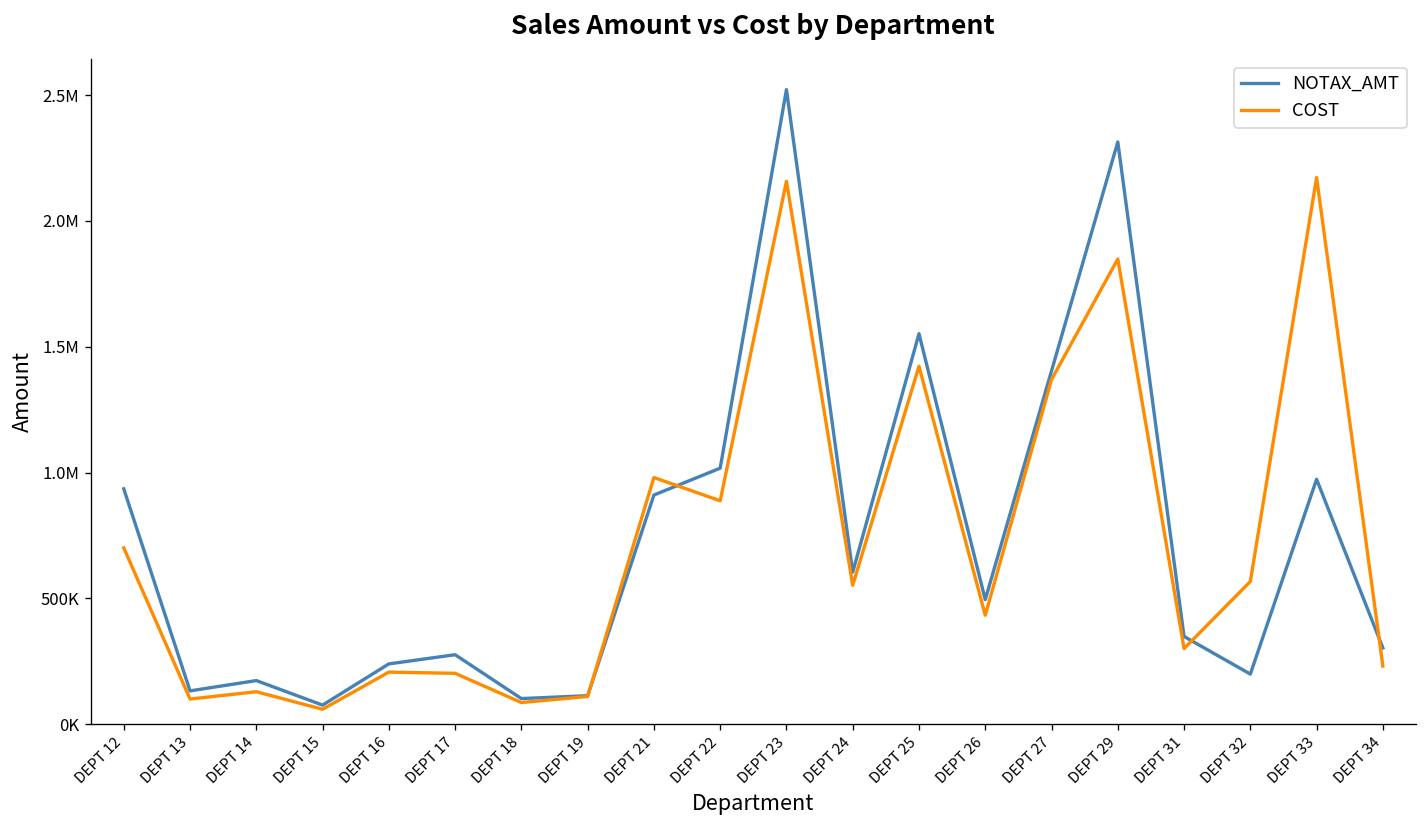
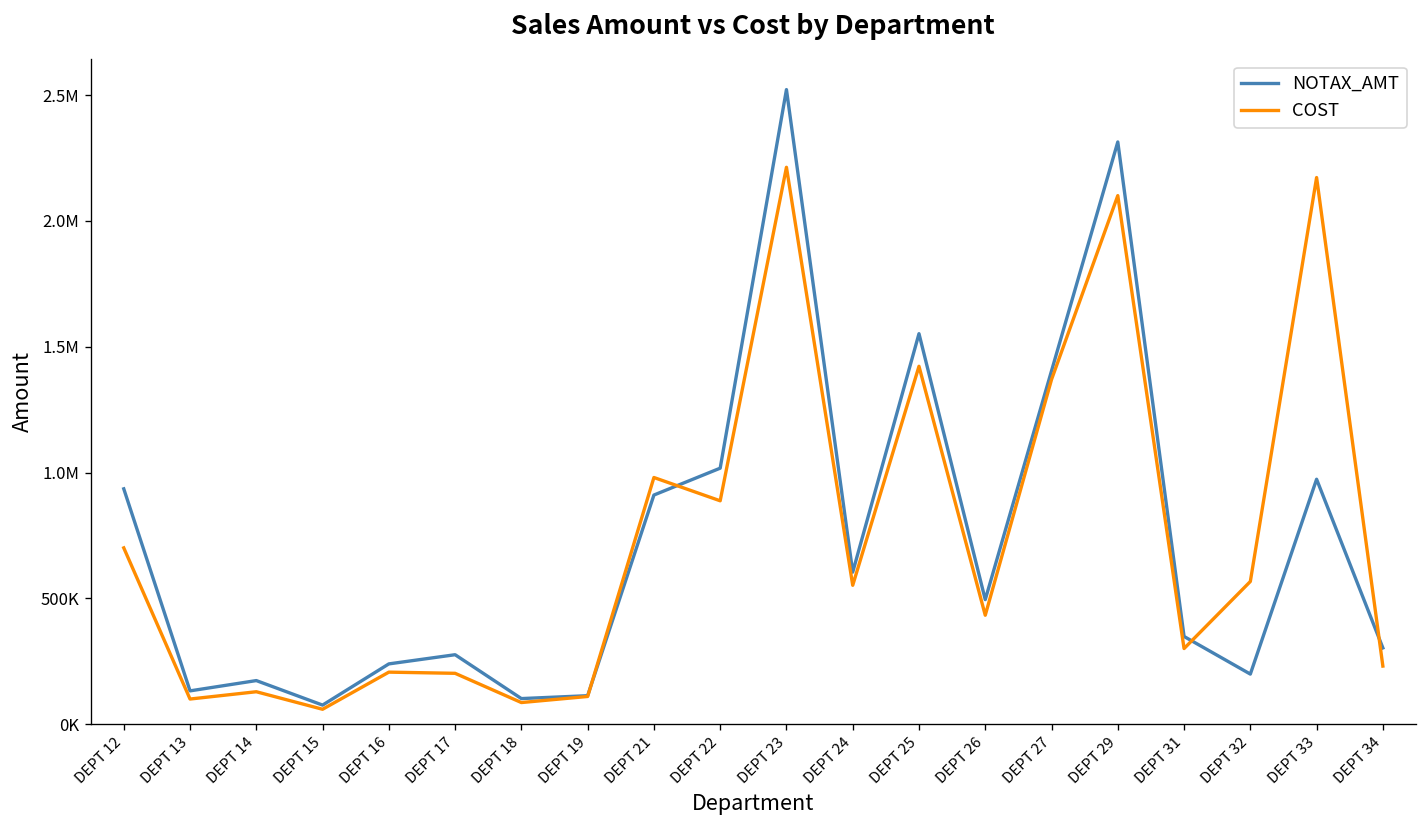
  {
    "NOTAX_AMT": {
      "DEPT 12": 940000,
      "DEPT 13": 130000,
      "DEPT 14": 170000,
      "DEPT 15": 80000,
      "DEPT 16": 240000,
      "DEPT 17": 280000,
      "DEPT 18": 100000,
      "DEPT 21": 910000,
      "DEPT 22": 1020000,
      "DEPT 23": 2520000,
      "DEPT 24": 600000,
      "DEPT 25": 1550000,
      "DEPT 26": 500000,
      "DEPT 27": 1400000,
      "DEPT 29": 2310000,
      "DEPT 31": 350000,
      "DEPT 32": 200000,
      "DEPT 33": 970000,
      "DEPT 34": 300000
    },
    "COST": {
      "DEPT 12": 700000,
      "DEPT 13": 100000,
      "DEPT 14": 130000,
      "DEPT 15": 60000,
      "DEPT 16": 210000,
      "DEPT 17": 200000,
      "DEPT 18": 90000,
      "DEPT 21": 980000,
      "DEPT 22": 890000,
-     "DEPT 23": 2160000,
+     "DEPT 23": 2210000,
      "DEPT 24": 550000,
      "DEPT 25": 1420000,
      "DEPT 26": 430000,
      "DEPT 27": 1370000,
-     "DEPT 29": 1850000,
+     "DEPT 29": 2100000,
      "DEPT 31": 300000,
      "DEPT 32": 570000,
      "DEPT 33": 2170000,
      "DEPT 34": 230000
    }
  }
